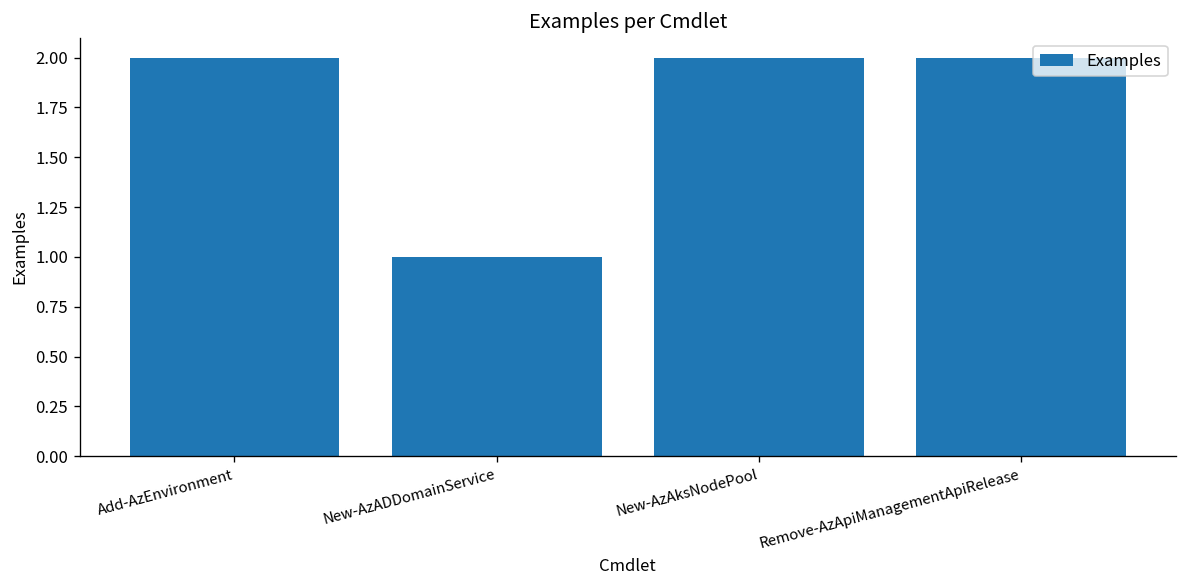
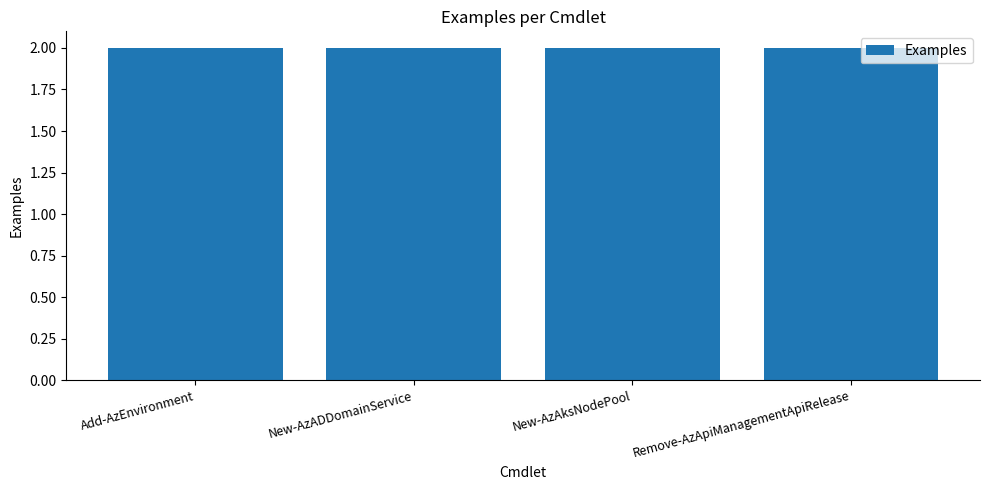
  {
    "Add-AzEnvironment": 2,
-   "New-AzADDomainService": 1,
+   "New-AzADDomainService": 2,
    "New-AzAksNodePool": 2,
    "Remove-AzApiManagementApiRelease": 2
  }
